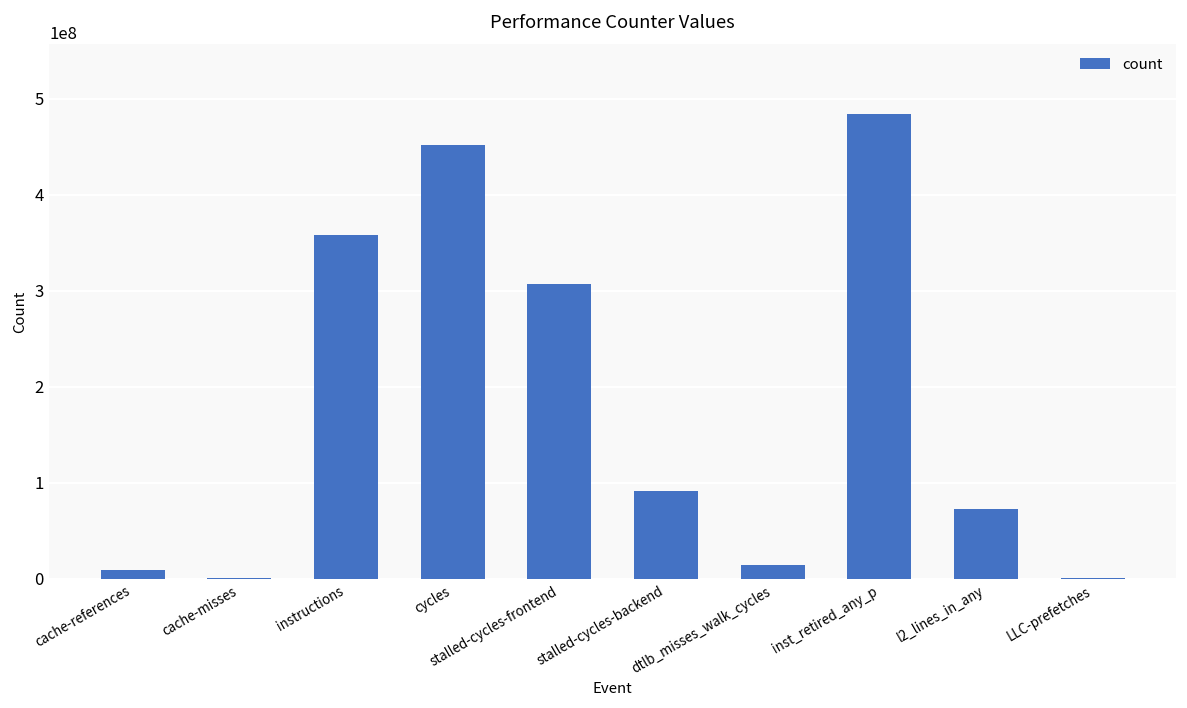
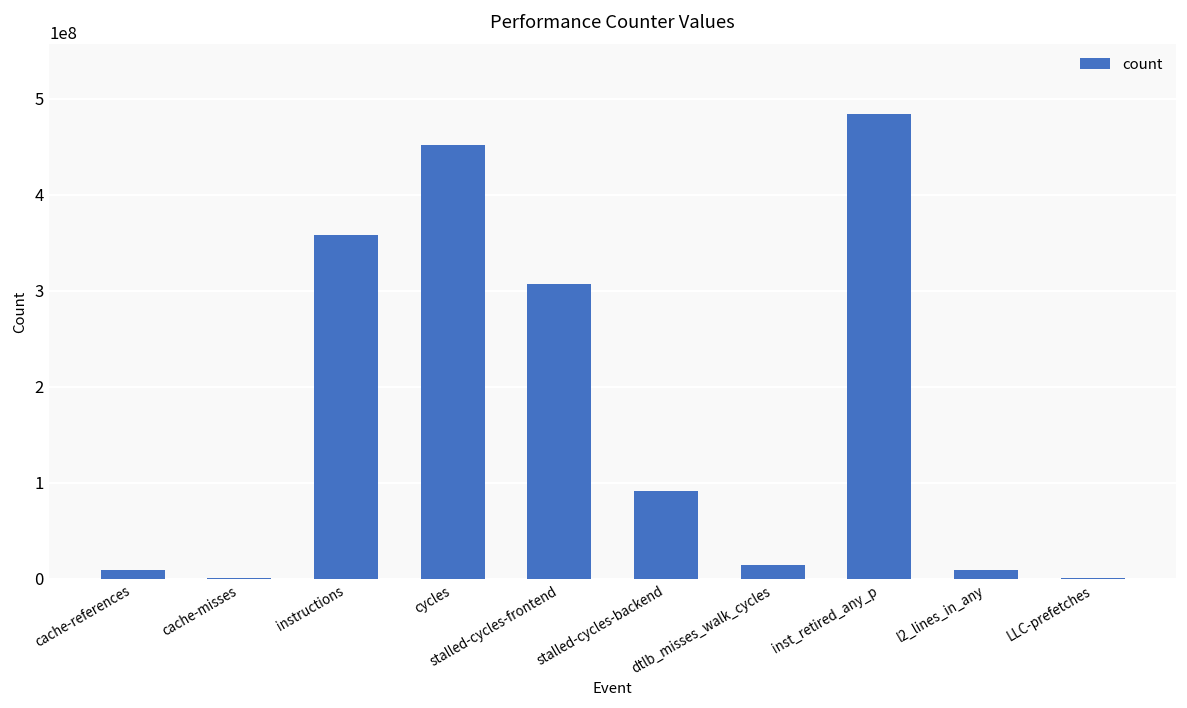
  {
    "cache-references": 10000000,
    "instructions": 360000000,
    "cycles": 450000000,
    "stalled-cycles-frontend": 310000000,
    "stalled-cycles-backend": 90000000,
    "dtlb_misses_walk_cycles": 10000000,
    "inst_retired_any_p": 480000000,
-   "l2_lines_in_any": 70000000
+   "l2_lines_in_any": 10000000
  }
